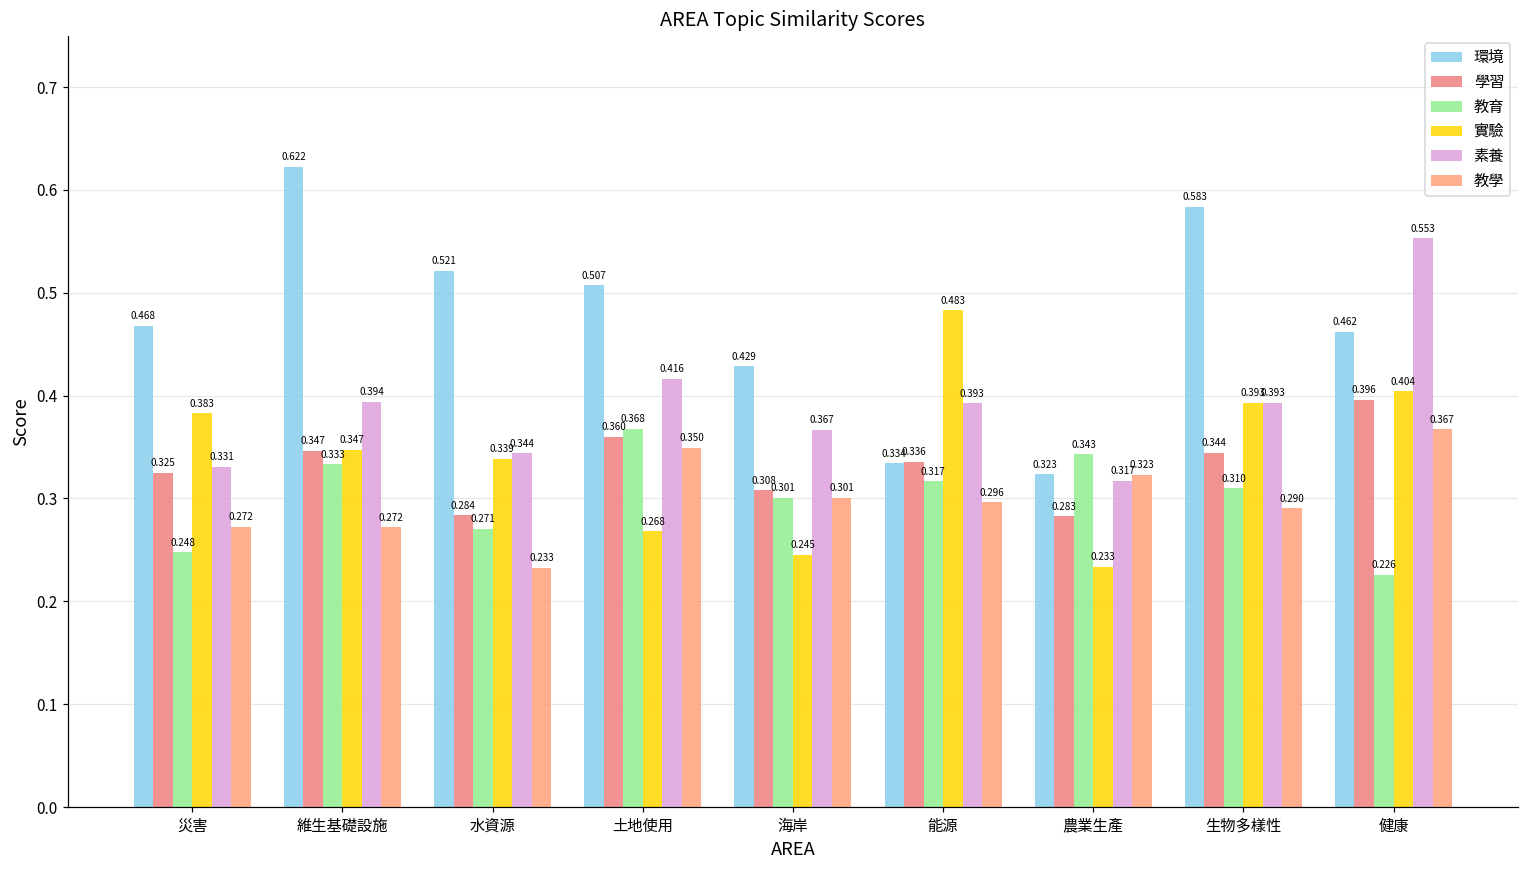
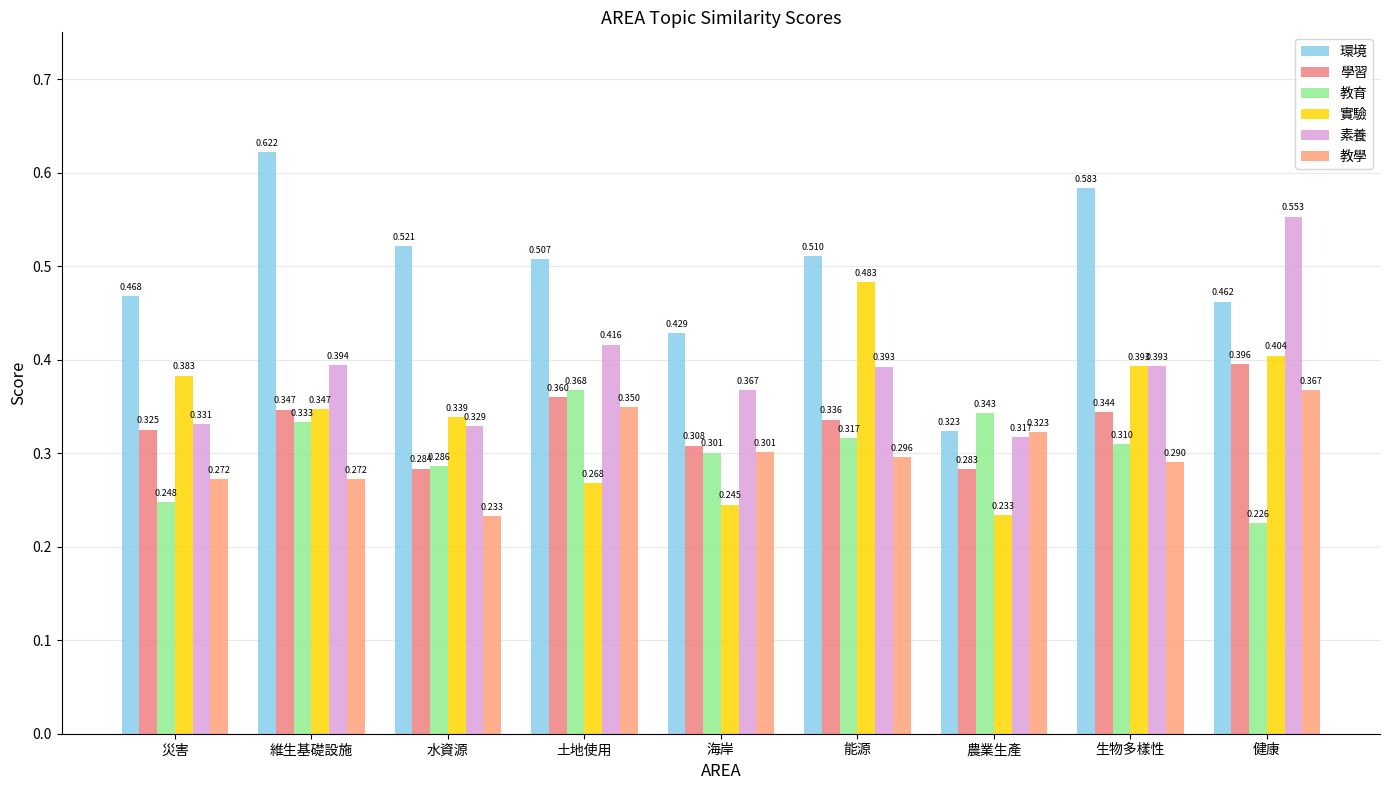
  {
    "環境": {
      "災害": 0.468,
      "維生基礎設施": 0.622,
      "水資源": 0.521,
      "土地使用": 0.507,
      "海岸": 0.429,
-     "能源": 0.334,
+     "能源": 0.510,
      "農業生產": 0.323,
      "生物多樣性": 0.583,
      "健康": 0.462
    },
    "教育": {
      "災害": 0.248,
      "維生基礎設施": 0.333,
-     "水資源": 0.271,
+     "水資源": 0.286,
      "土地使用": 0.368,
      "海岸": 0.301,
      "能源": 0.317,
      "農業生產": 0.343,
      "生物多樣性": 0.310,
      "健康": 0.226
    },
    "實驗": {
      "災害": 0.383,
      "維生基礎設施": 0.347,
      "水資源": 0.339,
      "土地使用": 0.268,
      "海岸": 0.245,
      "能源": 0.483,
      "農業生產": 0.233,
      "健康": 0.404
    },
    "素養": {
      "災害": 0.331,
      "維生基礎設施": 0.394,
-     "水資源": 0.344,
+     "水資源": 0.329,
      "土地使用": 0.416,
      "海岸": 0.367,
      "能源": 0.393,
      "農業生產": 0.317,
      "健康": 0.553
    }
  }
